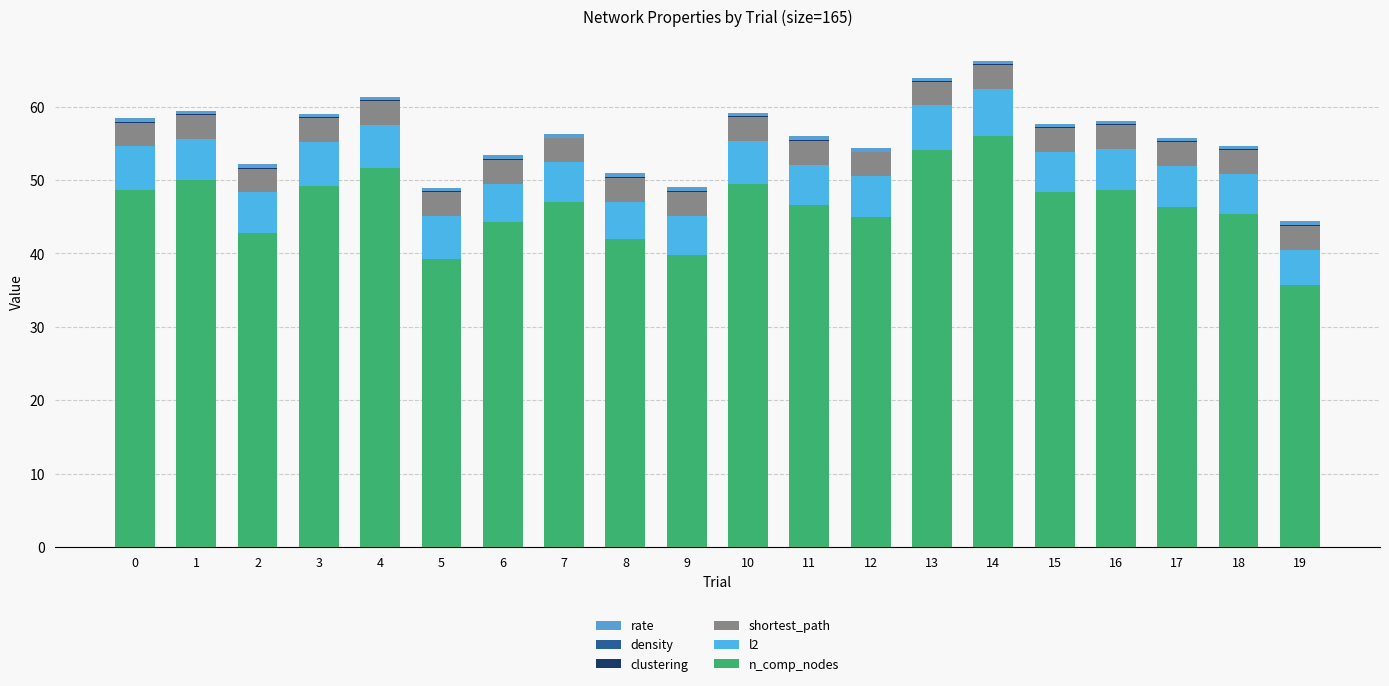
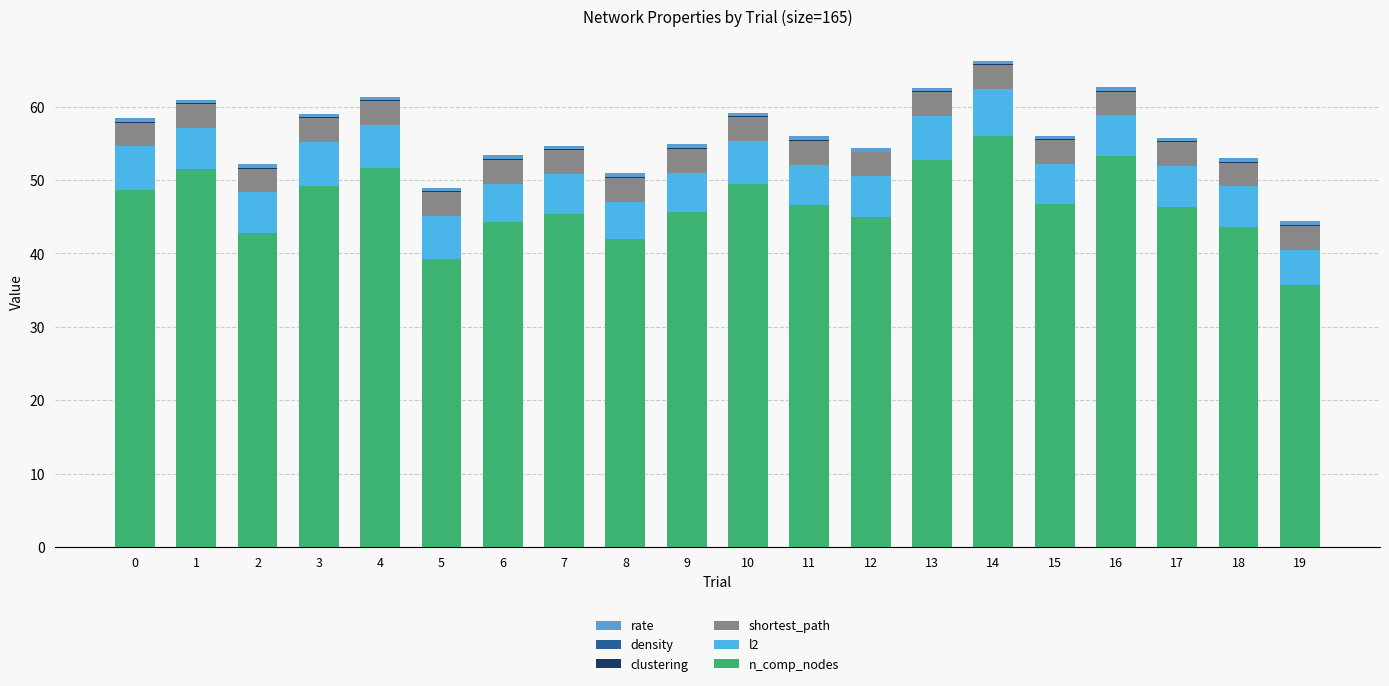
  {
    "n_comp_nodes": {
      "0": 49,
-     "1": 50,
+     "1": 52,
      "2": 43,
      "3": 49,
      "4": 52,
      "5": 39,
      "6": 44,
-     "7": 47,
+     "7": 45,
      "8": 42,
-     "9": 40,
+     "9": 46,
      "10": 49,
      "11": 47,
      "12": 45,
-     "13": 54,
+     "13": 53,
      "14": 56,
-     "15": 48,
-     "16": 49,
+     "15": 47,
+     "16": 53,
      "17": 46,
-     "18": 45,
+     "18": 44,
      "19": 36
    },
    "shortest_path": {
      "0": 3,
      "1": 3,
      "2": 3,
      "3": 3,
      "4": 3,
      "5": 3,
      "6": 3,
      "7": 3,
      "8": 3,
      "9": 3,
      "10": 3,
      "11": 3,
      "12": 3,
      "13": 3,
      "14": 3,
      "15": 3,
      "16": 3,
      "17": 3,
      "18": 3,
      "19": 3
    }
  }
